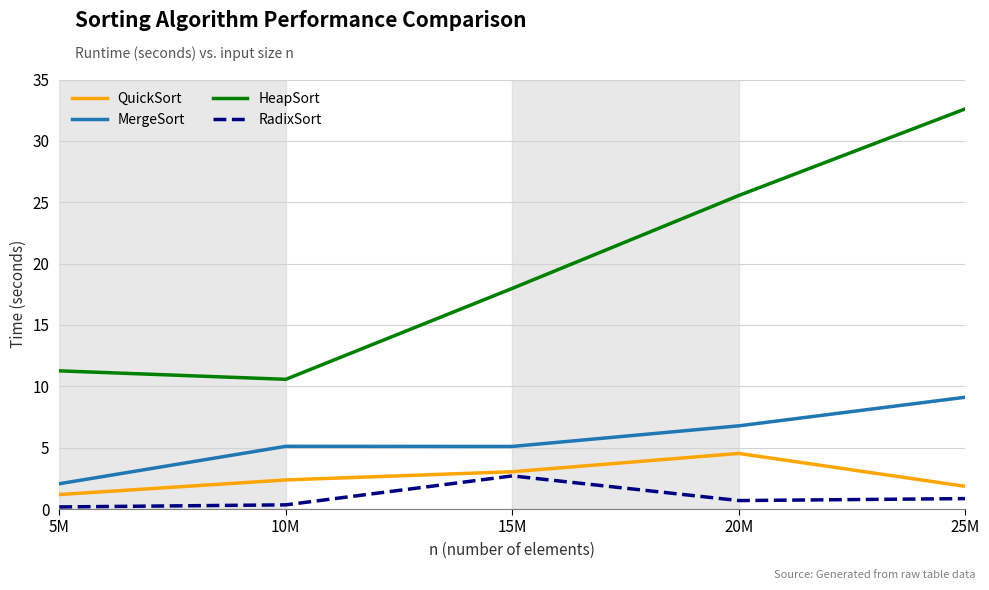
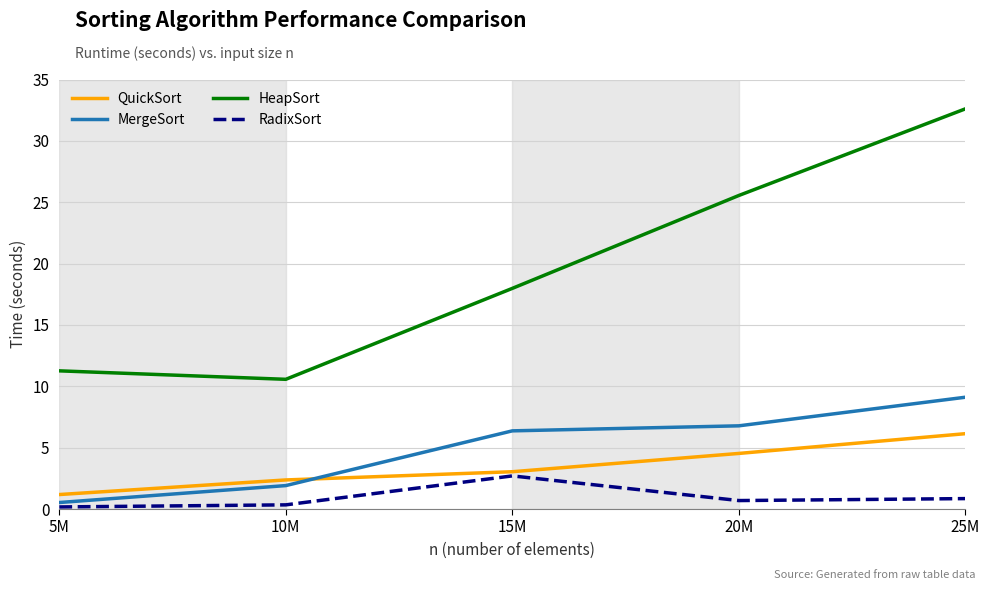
  {
    "QuickSort": {
      "5M": 1.2,
      "10M": 2.4,
      "15M": 3.0,
      "20M": 4.5,
-     "25M": 1.9
+     "25M": 6.1
    },
    "MergeSort": {
-     "5M": 2.1,
-     "10M": 5.1,
-     "15M": 5.1,
+     "5M": 0.5,
+     "10M": 1.9,
+     "15M": 6.4,
      "20M": 6.8,
      "25M": 9.1
    },
    "HeapSort": {
      "5M": 11.3,
      "10M": 10.6,
      "15M": 18.0,
      "20M": 25.6,
      "25M": 32.6
    },
    "RadixSort": {
      "5M": 0.2,
      "10M": 0.3,
      "15M": 2.7,
      "20M": 0.7,
      "25M": 0.9
    }
  }
